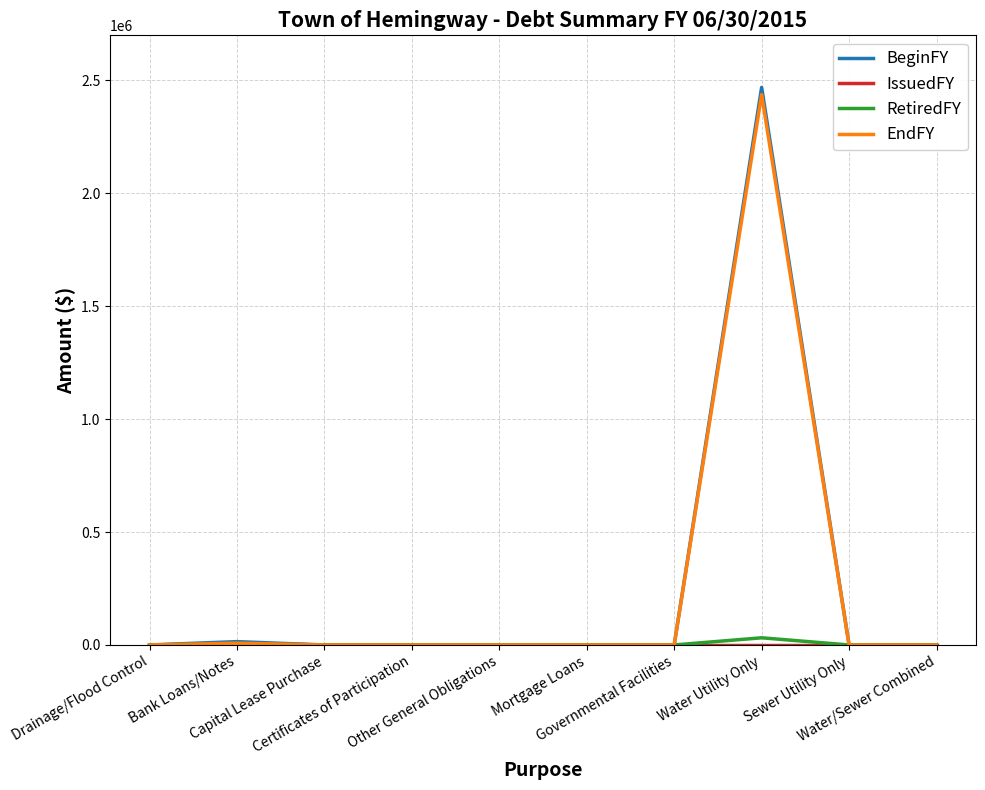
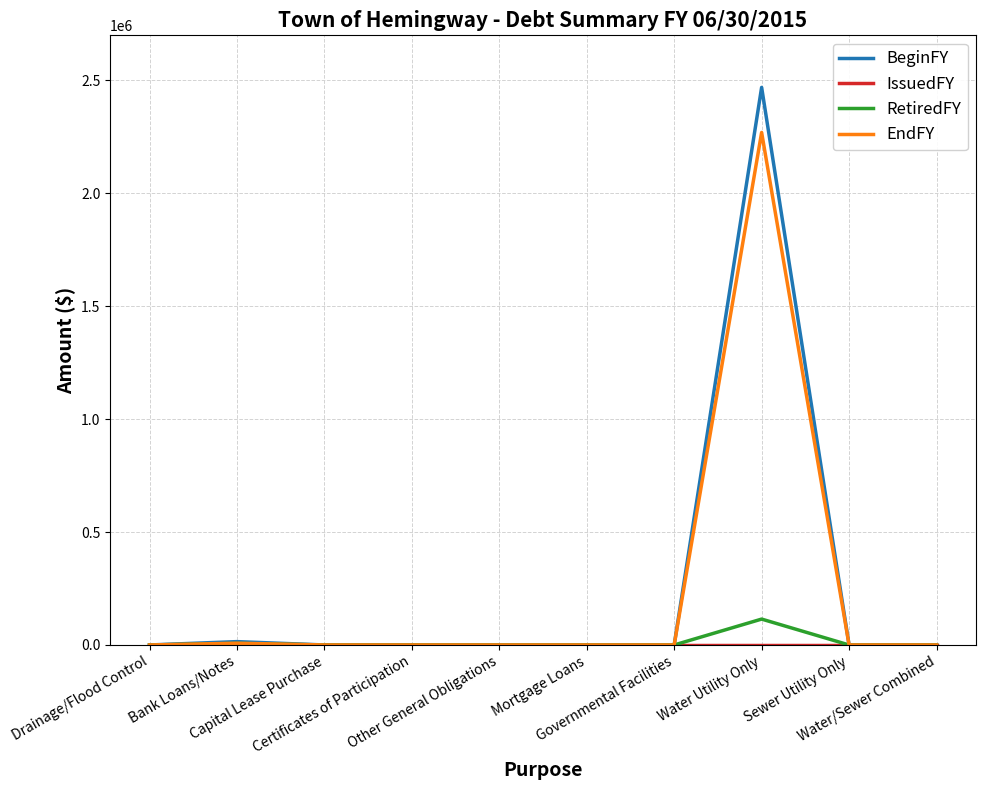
  {
    "BeginFY": {
      "Water Utility Only": 2470000
    },
    "IssuedFY": {
      "Water Utility Only": 0
    },
    "RetiredFY": {
-     "Water Utility Only": 30000
+     "Water Utility Only": 110000
    },
    "EndFY": {
-     "Water Utility Only": 2440000
+     "Water Utility Only": 2270000
    }
  }
